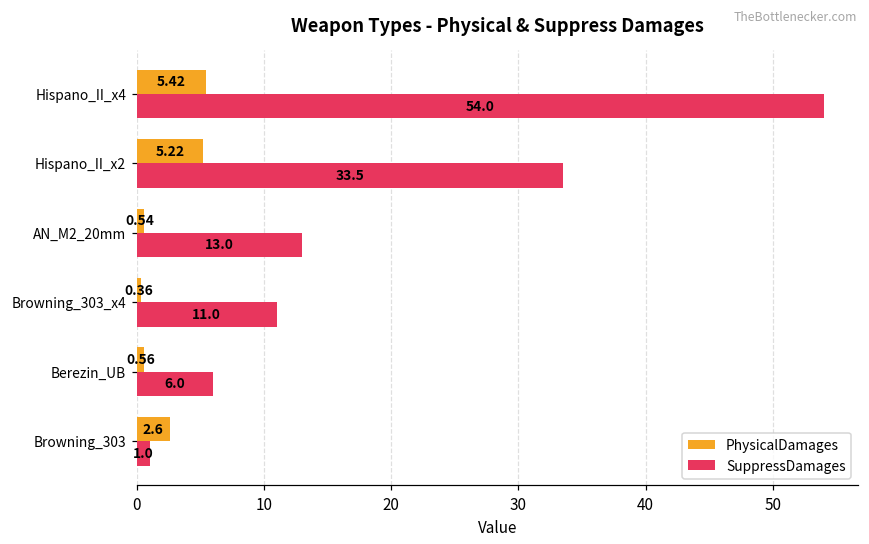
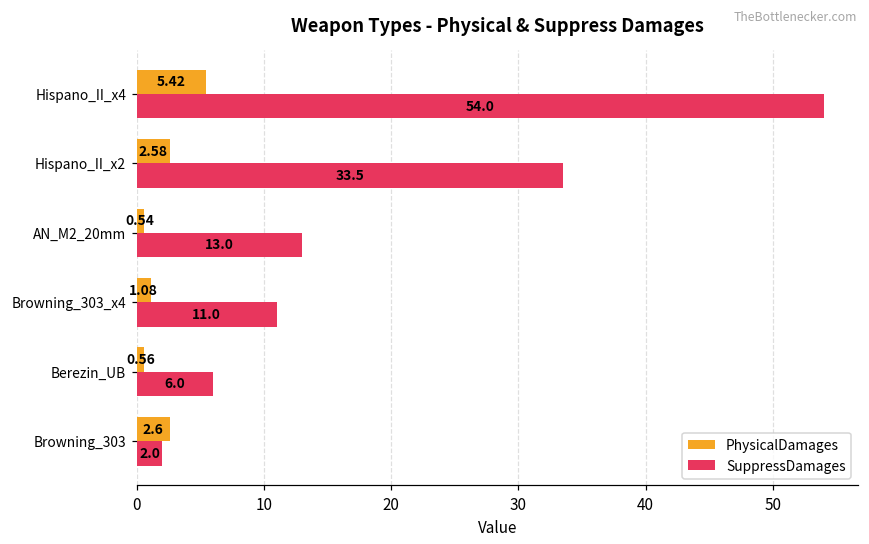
  {
    "PhysicalDamages": {
      "Hispano_II_x4": 5.42,
-     "Hispano_II_x2": 5.22,
+     "Hispano_II_x2": 2.58,
      "AN_M2_20mm": 0.54,
-     "Browning_303_x4": 0.36,
+     "Browning_303_x4": 1.08,
      "Berezin_UB": 0.56,
      "Browning_303": 2.6
    },
    "SuppressDamages": {
      "Hispano_II_x4": 54.0,
      "Hispano_II_x2": 33.5,
      "AN_M2_20mm": 13.0,
      "Browning_303_x4": 11.0,
      "Berezin_UB": 6.0,
-     "Browning_303": 1.0
+     "Browning_303": 2.0
    }
  }
